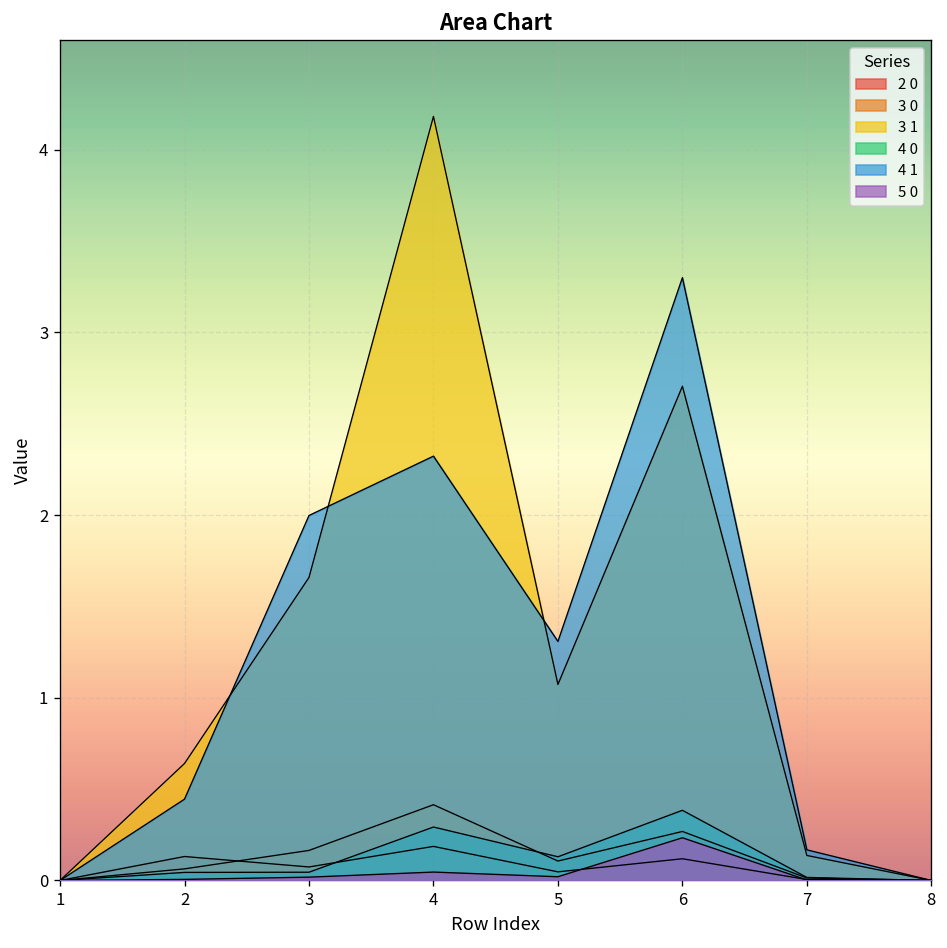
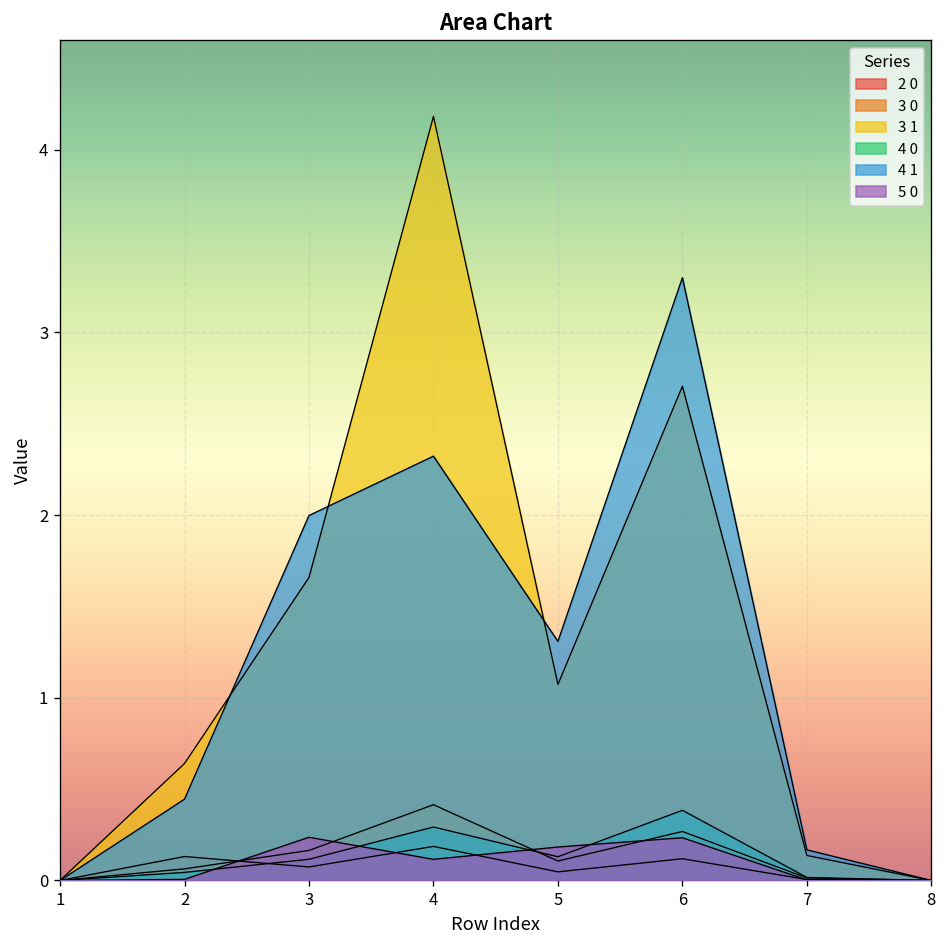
  {
    "3 1": {
      "2": 0.64,
      "3": 1.66,
      "4": 4.18,
      "5": 1.07,
      "6": 2.71,
      "7": 0.14
    },
    "4 0": {
      "2": 0.04,
-     "3": 0.05,
+     "3": 0.12,
      "4": 0.29,
      "5": 0.13,
      "6": 0.38
    },
    "4 1": {
      "2": 0.45,
      "3": 2.00,
      "4": 2.32,
      "5": 1.31,
      "6": 3.30,
      "7": 0.17
    },
    "5 0": {
      "2": 0.01,
-     "3": 0.02,
-     "4": 0.05,
-     "5": 0.02,
+     "3": 0.24,
+     "4": 0.12,
+     "5": 0.18,
      "6": 0.23
    }
  }
